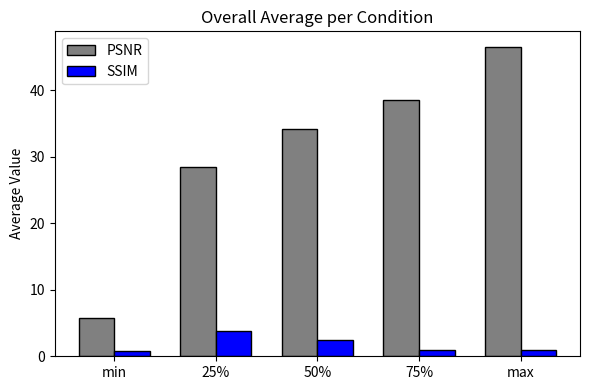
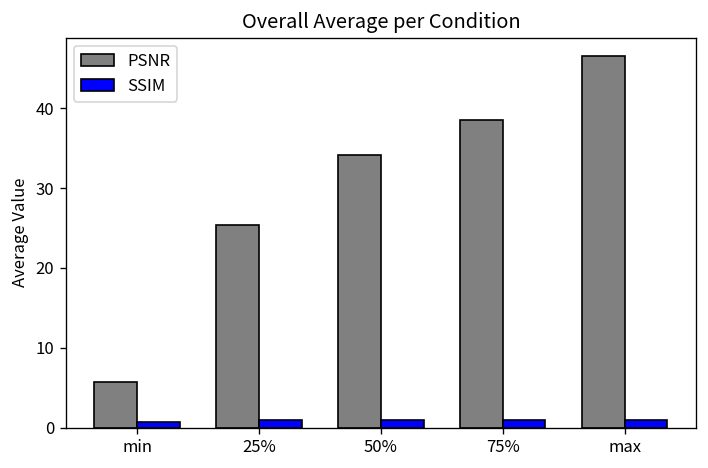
  {
    "PSNR": {
      "min": 6,
-     "25%": 28,
+     "25%": 25,
      "50%": 34,
      "75%": 38,
      "max": 47
    },
    "SSIM": {
      "min": 1,
-     "25%": 4,
-     "50%": 2,
+     "25%": 1,
+     "50%": 1,
      "75%": 1,
      "max": 1
    }
  }
